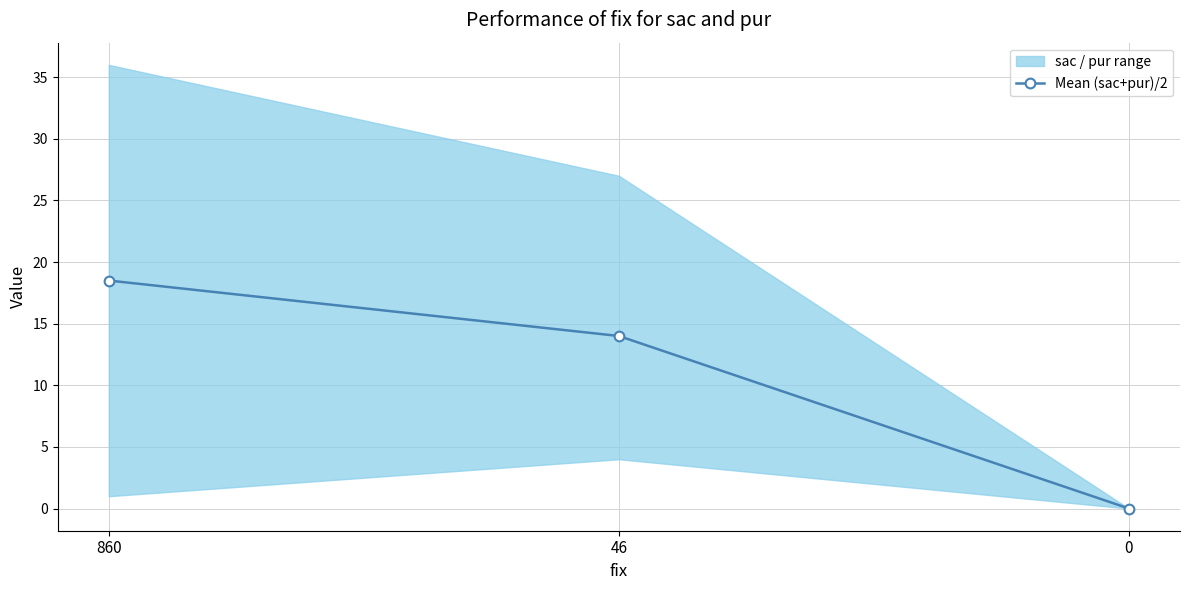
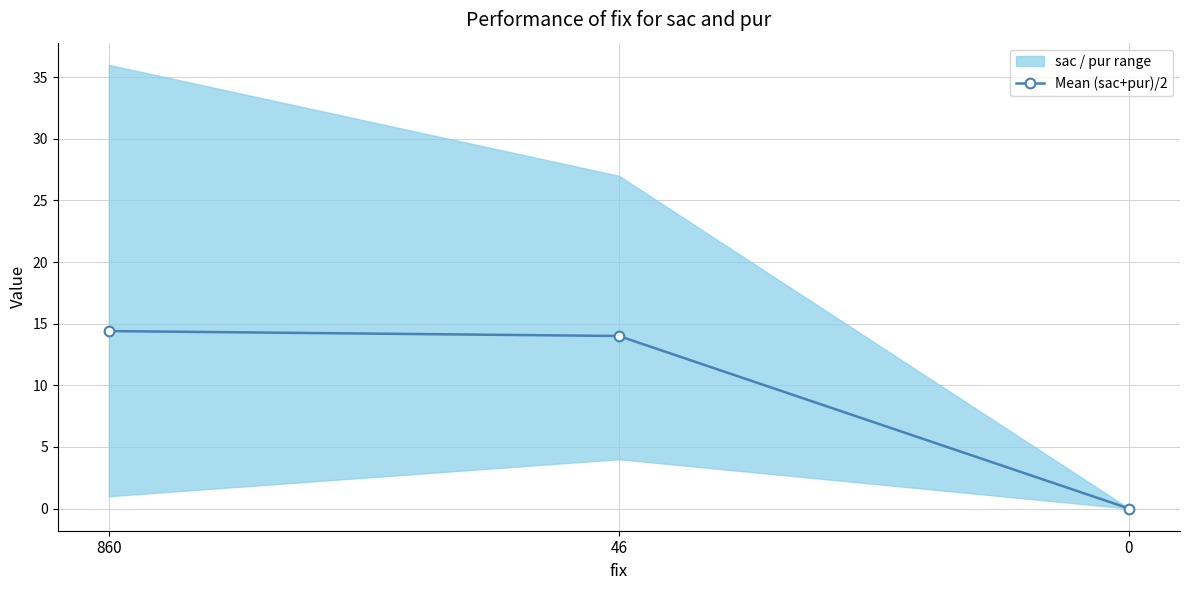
  {
    "Mean (sac+pur)/2": {
-     "860": 18.5,
+     "860": 14.4,
      "46": 14.0
    }
  }
